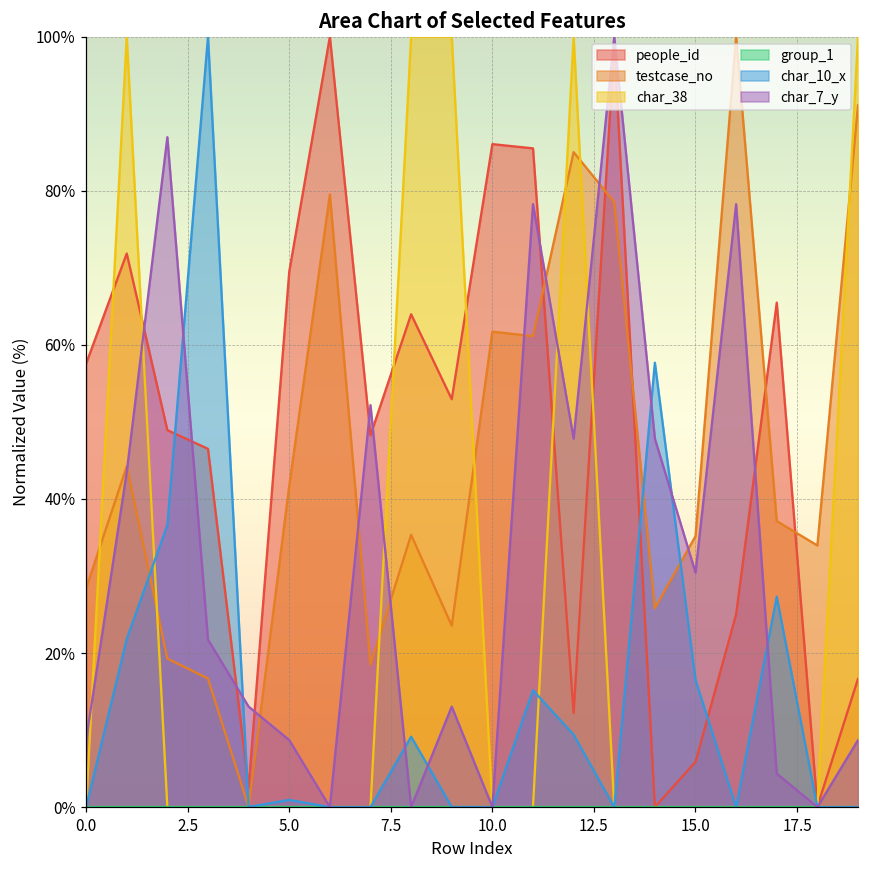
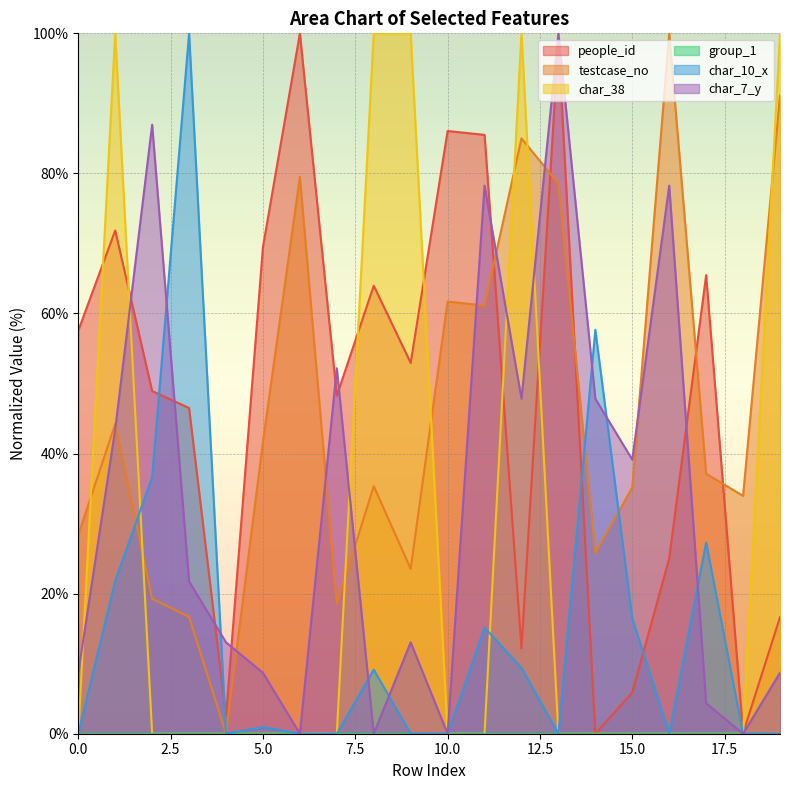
  {
    "char_10_x": {
      "5.0": "1%",
      "15.0": "16%"
    },
    "char_7_y": {
      "0.0": "9%",
      "5.0": "9%",
-     "15.0": "30%"
+     "15.0": "39%"
    }
  }
